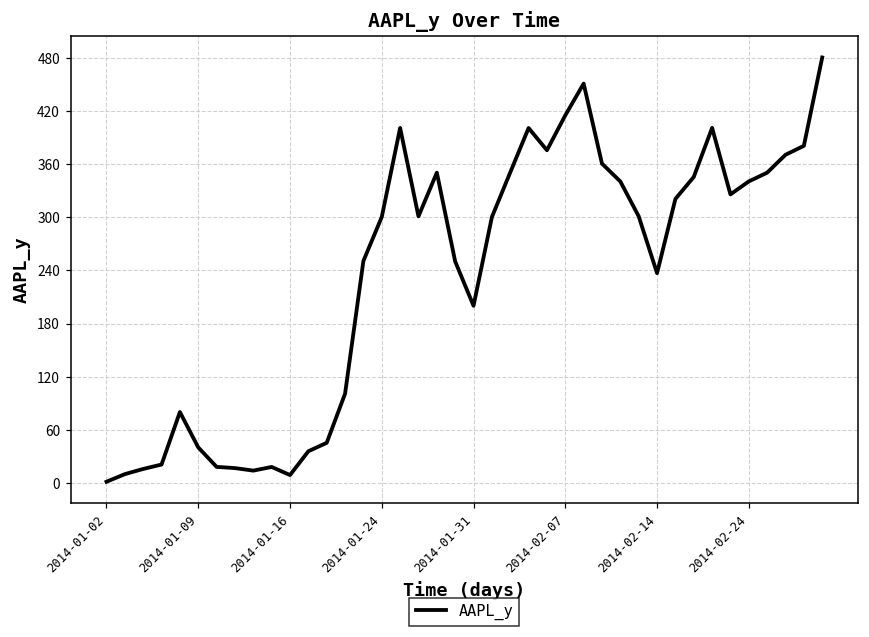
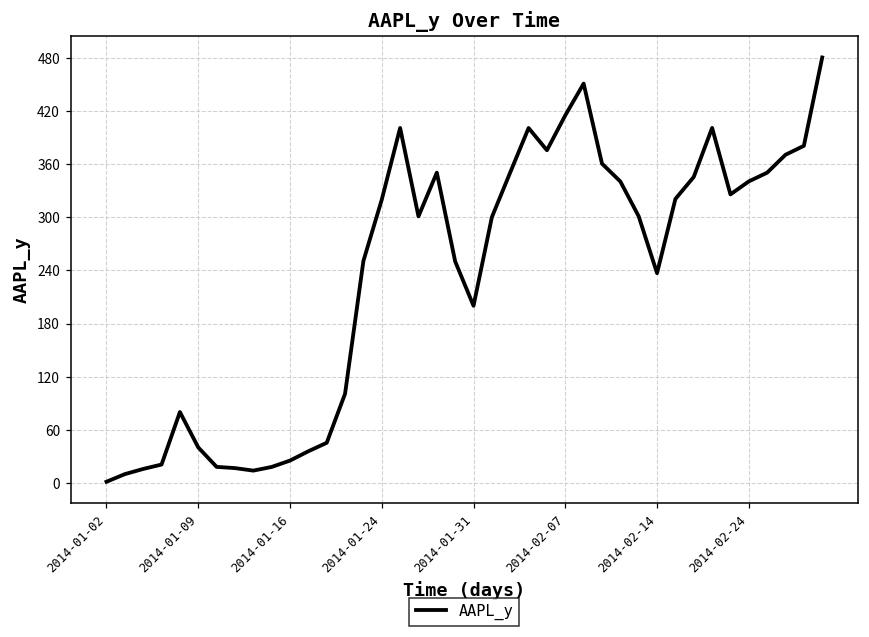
  {
    "2014-01-02": 0,
    "2014-01-09": 40,
-   "2014-01-16": 10,
-   "2014-01-24": 300,
+   "2014-01-16": 30,
+   "2014-01-24": 320,
    "2014-01-31": 200,
    "2014-02-07": 410,
    "2014-02-14": 240,
    "2014-02-24": 340
  }
